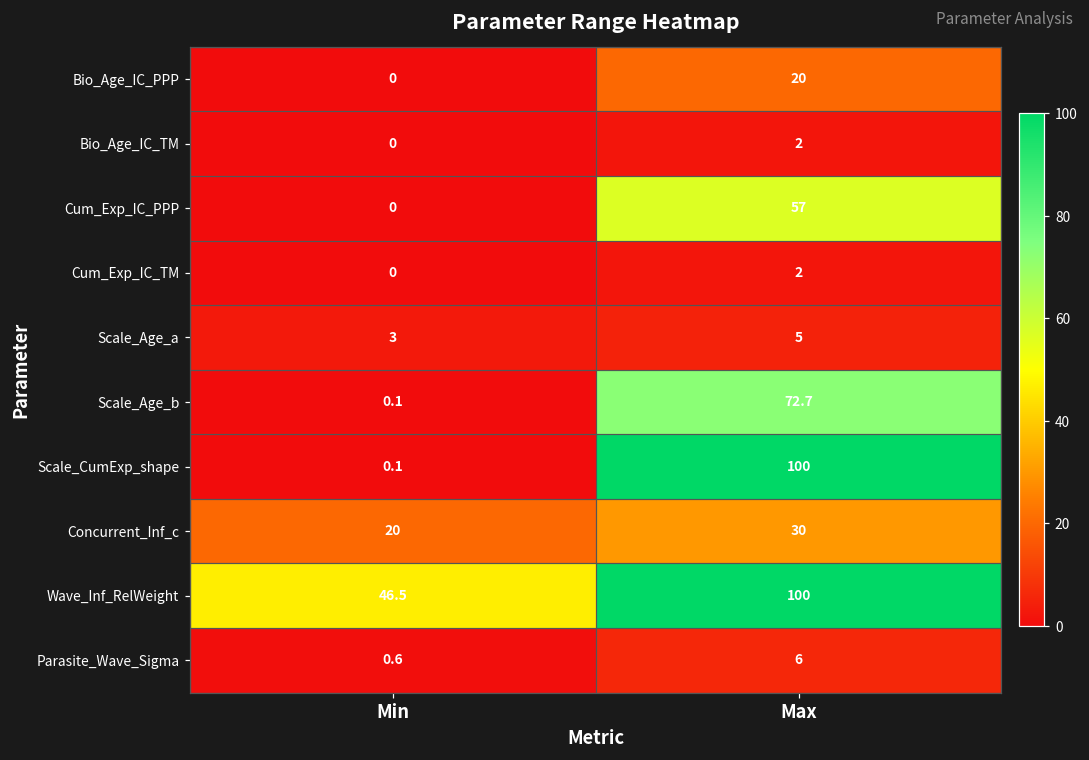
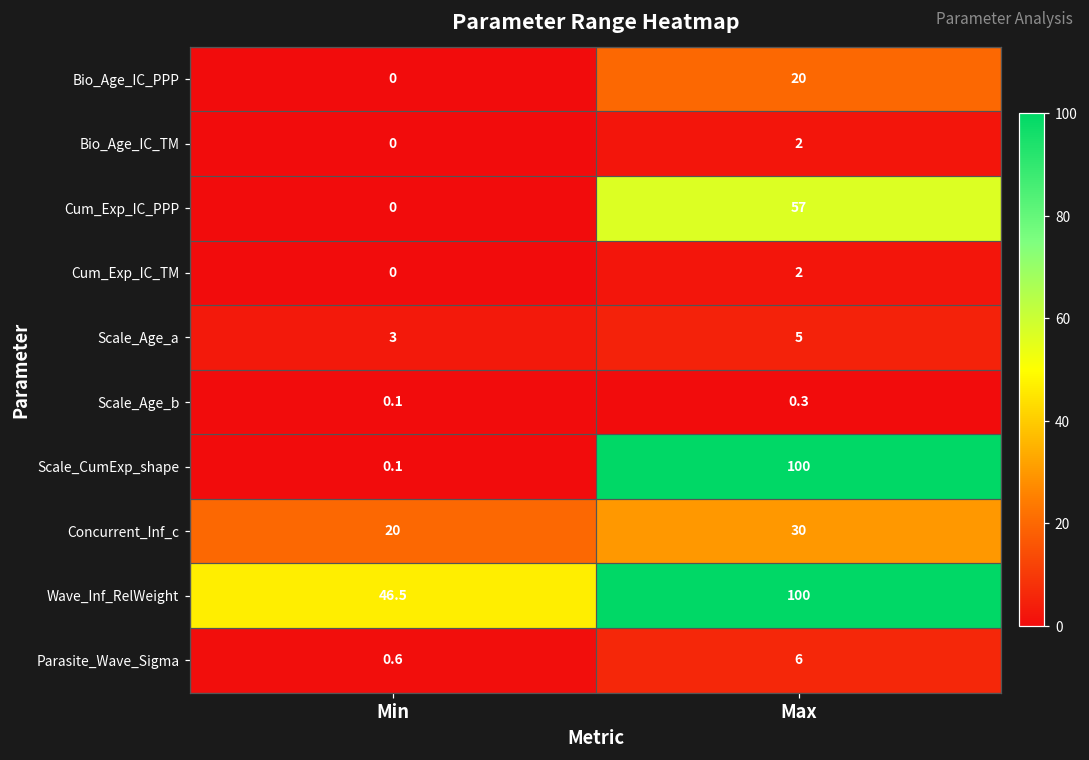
  {
    "Bio_Age_IC_PPP": {
      "Min": 0,
      "Max": 20
    },
    "Bio_Age_IC_TM": {
      "Min": 0,
      "Max": 2
    },
    "Cum_Exp_IC_PPP": {
      "Min": 0,
      "Max": 57
    },
    "Cum_Exp_IC_TM": {
      "Min": 0,
      "Max": 2
    },
    "Scale_Age_a": {
      "Min": 3,
      "Max": 5
    },
    "Scale_Age_b": {
      "Min": 0.1,
-     "Max": 72.7
+     "Max": 0.3
    },
    "Scale_CumExp_shape": {
      "Min": 0.1,
      "Max": 100
    },
    "Concurrent_Inf_c": {
      "Min": 20,
      "Max": 30
    },
    "Wave_Inf_RelWeight": {
      "Min": 46.5,
      "Max": 100
    },
    "Parasite_Wave_Sigma": {
      "Min": 0.6,
      "Max": 6
    }
  }
